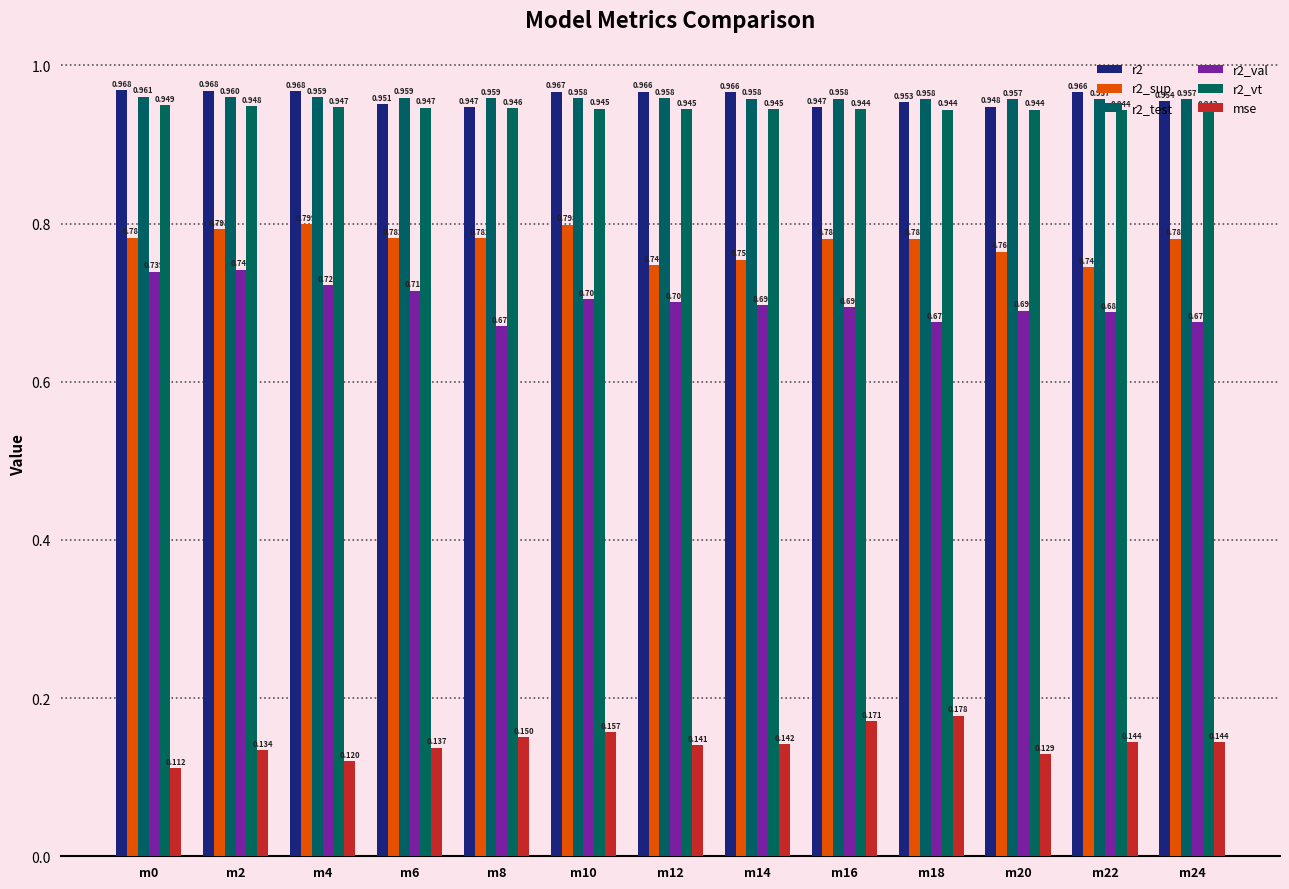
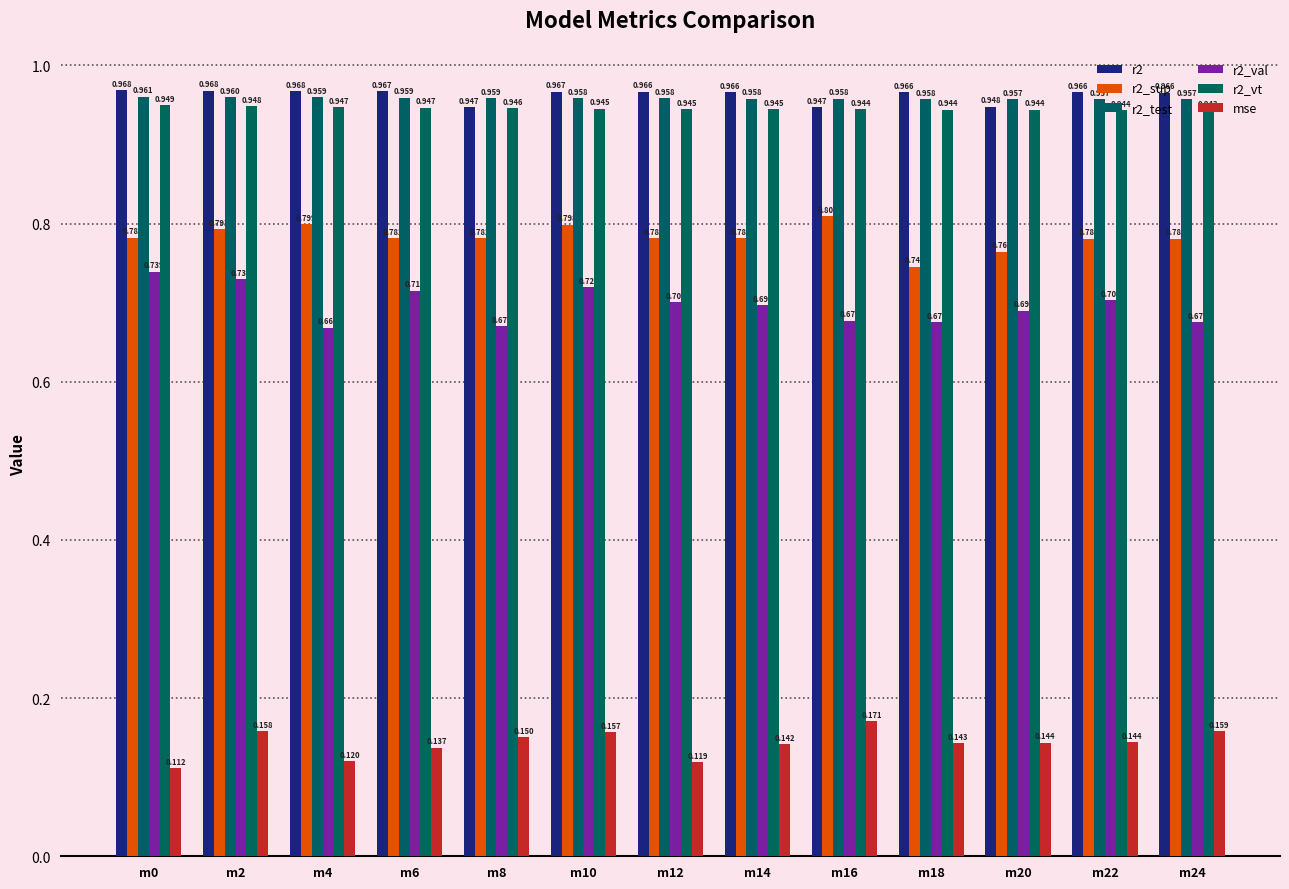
  {
    "r2": {
      "m0": 0.968,
      "m2": 0.968,
      "m4": 0.968,
-     "m6": 0.951,
+     "m6": 0.967,
      "m8": 0.947,
      "m10": 0.967,
      "m12": 0.966,
      "m14": 0.966,
      "m16": 0.947,
-     "m18": 0.953,
+     "m18": 0.966,
      "m20": 0.948,
      "m22": 0.966,
-     "m24": 0.954
+     "m24": 0.966
    },
    "r2_sup": {
      "m0": 0.782,
      "m2": 0.793,
      "m4": 0.799,
      "m6": 0.782,
      "m8": 0.782,
      "m10": 0.798,
-     "m12": 0.747,
-     "m14": 0.754,
-     "m16": 0.781,
-     "m18": 0.781,
+     "m12": 0.781,
+     "m14": 0.781,
+     "m16": 0.809,
+     "m18": 0.746,
      "m20": 0.765,
-     "m22": 0.745,
+     "m22": 0.781,
      "m24": 0.781
    },
    "r2_val": {
      "m0": 0.739,
-     "m2": 0.742,
-     "m4": 0.722,
+     "m2": 0.730,
+     "m4": 0.668,
      "m6": 0.715,
      "m8": 0.670,
-     "m10": 0.704,
+     "m10": 0.720,
      "m12": 0.700,
      "m14": 0.697,
-     "m16": 0.694,
+     "m16": 0.677,
      "m18": 0.675,
      "m20": 0.690,
-     "m22": 0.688,
+     "m22": 0.703,
      "m24": 0.675
    },
    "mse": {
      "m0": 0.112,
-     "m2": 0.134,
+     "m2": 0.158,
      "m4": 0.120,
      "m6": 0.137,
      "m8": 0.150,
      "m10": 0.157,
-     "m12": 0.141,
+     "m12": 0.119,
      "m14": 0.142,
      "m16": 0.171,
-     "m18": 0.178,
-     "m20": 0.129,
+     "m18": 0.143,
+     "m20": 0.144,
      "m22": 0.144,
-     "m24": 0.144
+     "m24": 0.159
    }
  }
